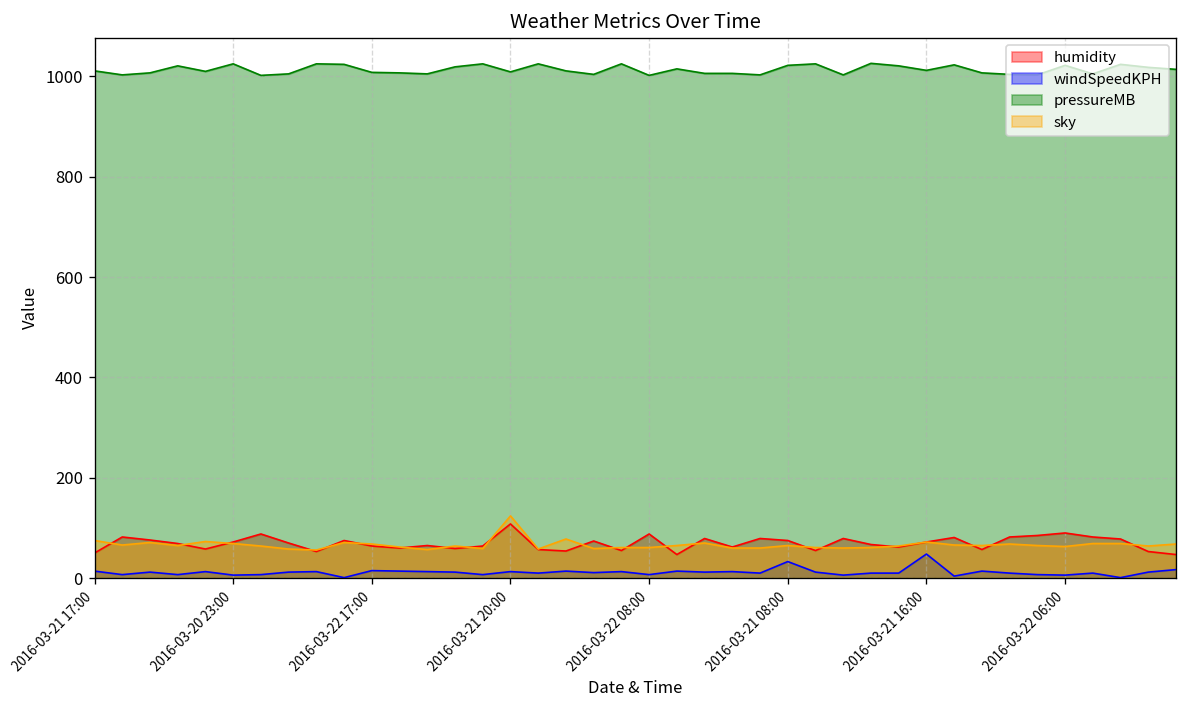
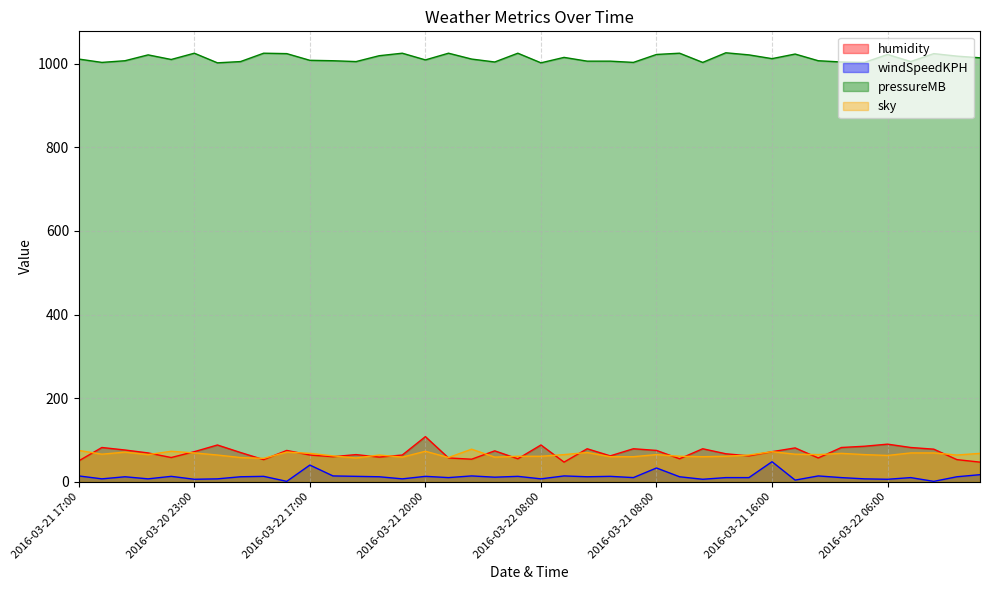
  {
    "humidity": {
      "2016-03-21 17:00": 50,
      "2016-03-21 20:00": 110,
      "2016-03-22 08:00": 90,
      "2016-03-21 08:00": 80,
      "2016-03-22 06:00": 90
    },
    "windSpeedKPH": {
      "2016-03-21 17:00": 10,
      "2016-03-20 23:00": 10,
-     "2016-03-22 17:00": 20,
+     "2016-03-22 17:00": 40,
      "2016-03-21 20:00": 10,
      "2016-03-22 08:00": 10,
      "2016-03-21 08:00": 30,
      "2016-03-21 16:00": 50,
      "2016-03-22 06:00": 10
    },
    "pressureMB": {
      "2016-03-21 17:00": 1010,
      "2016-03-20 23:00": 1030,
      "2016-03-22 17:00": 1010,
      "2016-03-21 20:00": 1010,
      "2016-03-22 08:00": 1000,
      "2016-03-21 08:00": 1020,
      "2016-03-21 16:00": 1010
    },
    "sky": {
      "2016-03-21 17:00": 80,
-     "2016-03-21 20:00": 120,
+     "2016-03-21 20:00": 70,
      "2016-03-22 08:00": 60,
      "2016-03-21 08:00": 70,
      "2016-03-22 06:00": 60
    }
  }
